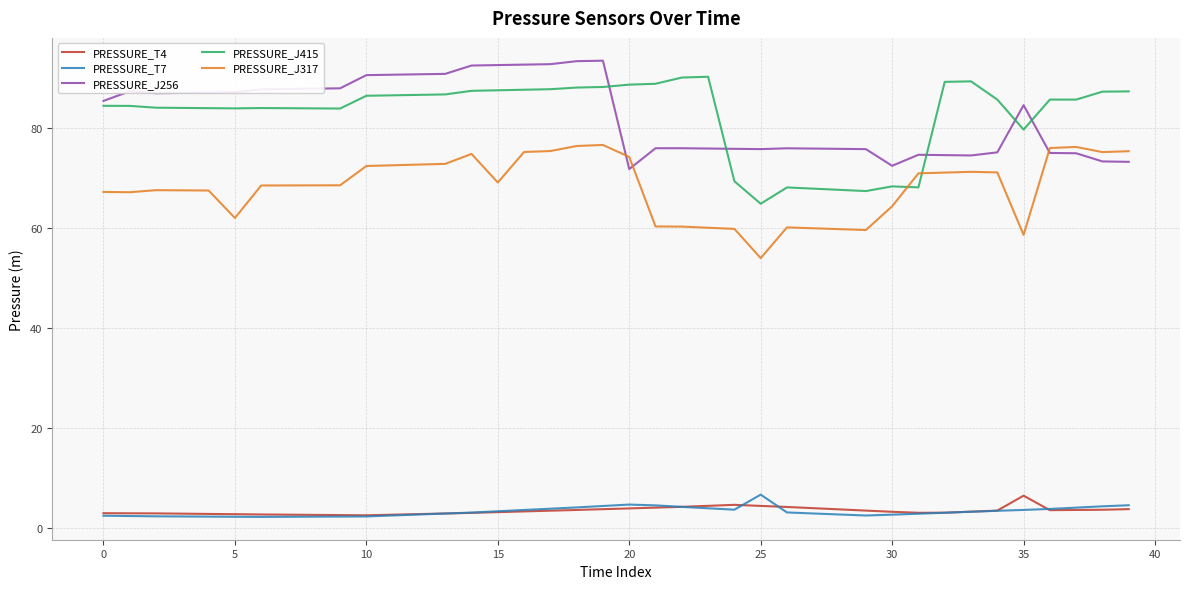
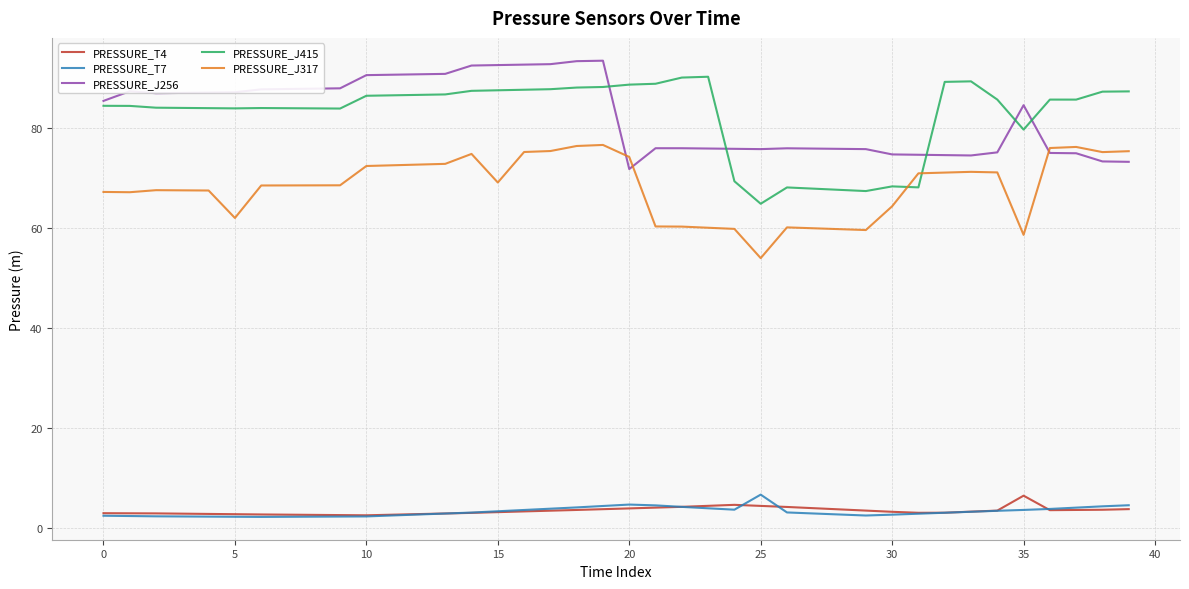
  {
    "PRESSURE_T4": {
      "5": 3,
      "20": 4,
      "25": 4,
      "30": 3,
      "35": 7
    },
    "PRESSURE_T7": {
      "5": 2,
      "20": 5,
      "25": 7,
      "30": 3,
      "35": 4
    },
    "PRESSURE_J256": {
      "0": 85,
      "10": 91,
      "15": 93,
      "20": 72,
      "25": 76,
-     "30": 72,
+     "30": 75,
      "35": 85
    },
    "PRESSURE_J415": {
      "0": 84,
      "5": 84,
      "10": 86,
      "15": 87,
      "20": 89,
      "25": 65,
      "30": 68,
      "35": 80
    },
    "PRESSURE_J317": {
      "0": 67,
      "5": 62,
      "10": 72,
      "15": 69,
      "20": 74,
      "25": 54,
      "30": 64,
      "35": 59
    }
  }
